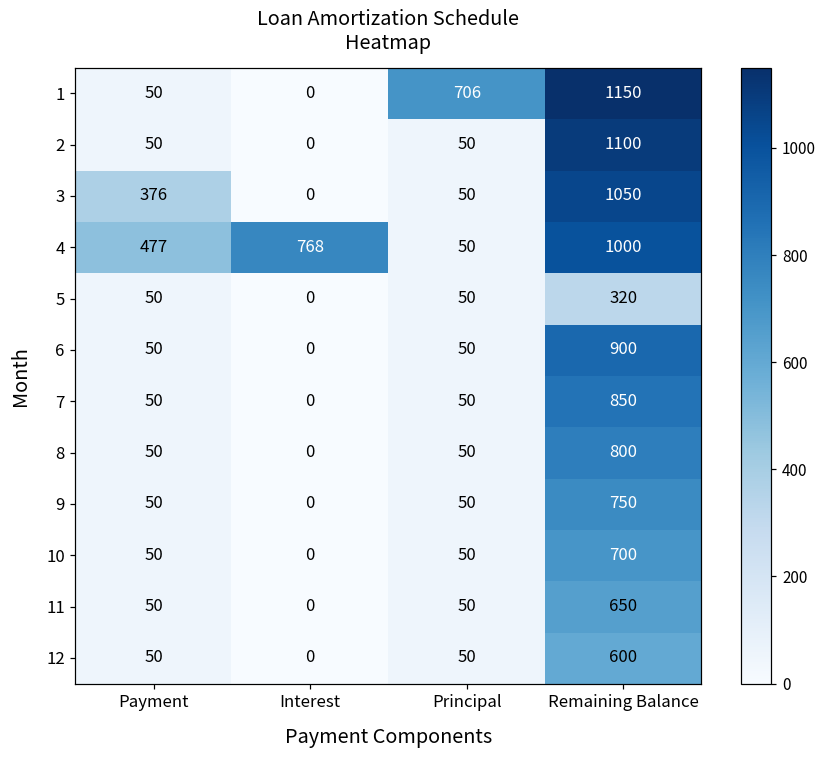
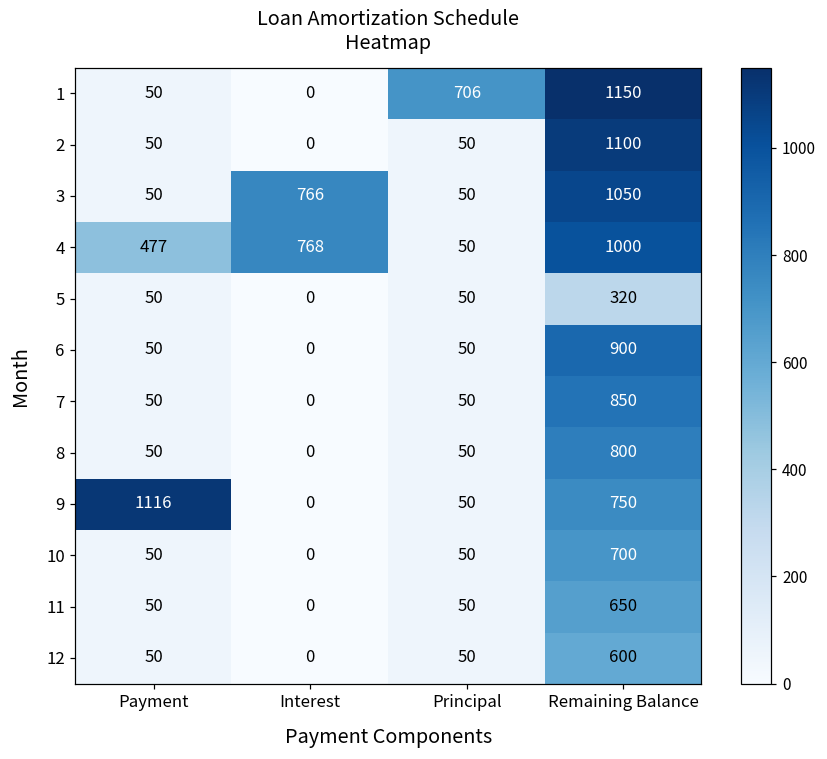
  {
    "1": {
      "Payment": 50,
      "Interest": 0,
      "Principal": 706,
      "Remaining Balance": 1150
    },
    "2": {
      "Payment": 50,
      "Interest": 0,
      "Principal": 50,
      "Remaining Balance": 1100
    },
    "3": {
-     "Payment": 376,
-     "Interest": 0,
+     "Payment": 50,
+     "Interest": 766,
      "Principal": 50,
      "Remaining Balance": 1050
    },
    "4": {
      "Payment": 477,
      "Interest": 768,
      "Principal": 50,
      "Remaining Balance": 1000
    },
    "5": {
      "Payment": 50,
      "Interest": 0,
      "Principal": 50,
      "Remaining Balance": 320
    },
    "6": {
      "Payment": 50,
      "Interest": 0,
      "Principal": 50,
      "Remaining Balance": 900
    },
    "7": {
      "Payment": 50,
      "Interest": 0,
      "Principal": 50,
      "Remaining Balance": 850
    },
    "8": {
      "Payment": 50,
      "Interest": 0,
      "Principal": 50,
      "Remaining Balance": 800
    },
    "9": {
-     "Payment": 50,
+     "Payment": 1116,
      "Interest": 0,
      "Principal": 50,
      "Remaining Balance": 750
    },
    "10": {
      "Payment": 50,
      "Interest": 0,
      "Principal": 50,
      "Remaining Balance": 700
    },
    "11": {
      "Payment": 50,
      "Interest": 0,
      "Principal": 50,
      "Remaining Balance": 650
    },
    "12": {
      "Payment": 50,
      "Interest": 0,
      "Principal": 50,
      "Remaining Balance": 600
    }
  }
